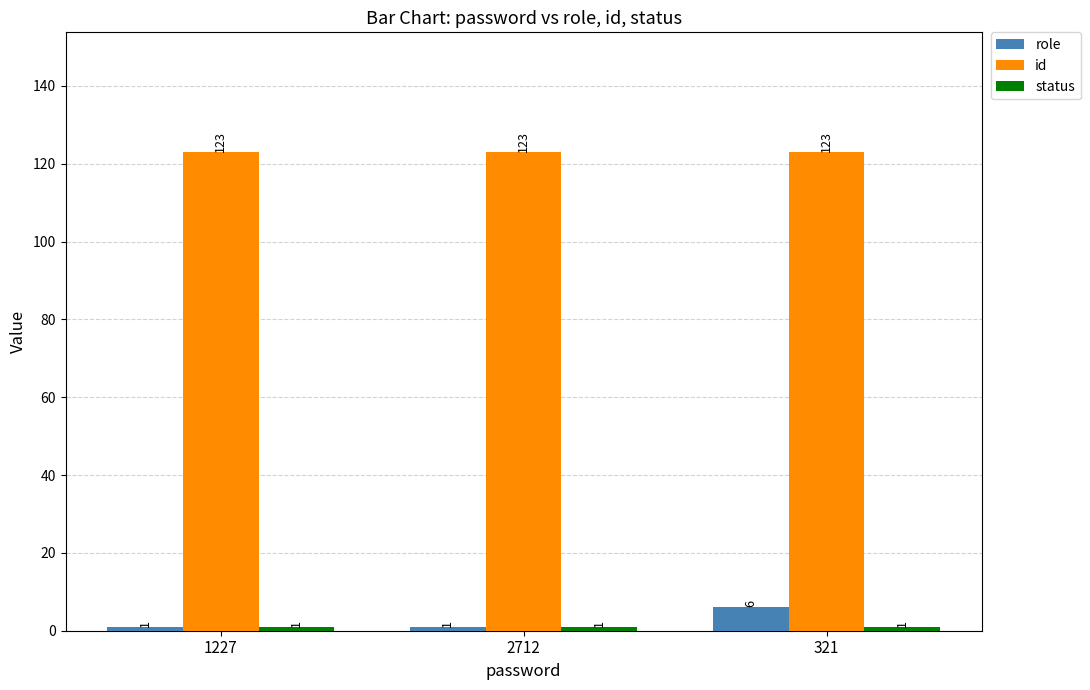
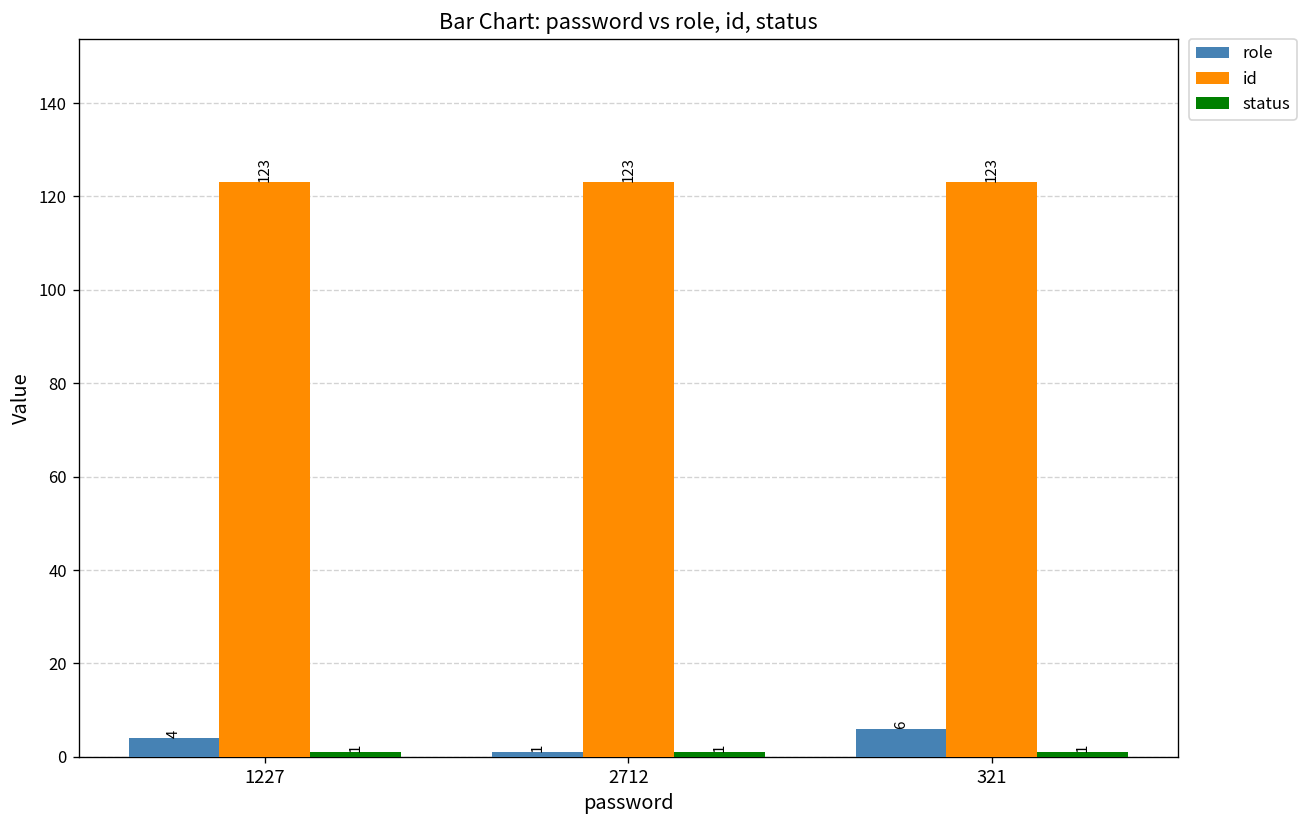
  {
    "role": {
-     "1227": 1,
+     "1227": 4,
      "2712": 1,
      "321": 6
    },
    "id": {
      "1227": 123,
      "2712": 123,
      "321": 123
    },
    "status": {
      "1227": 1,
      "2712": 1,
      "321": 1
    }
  }
